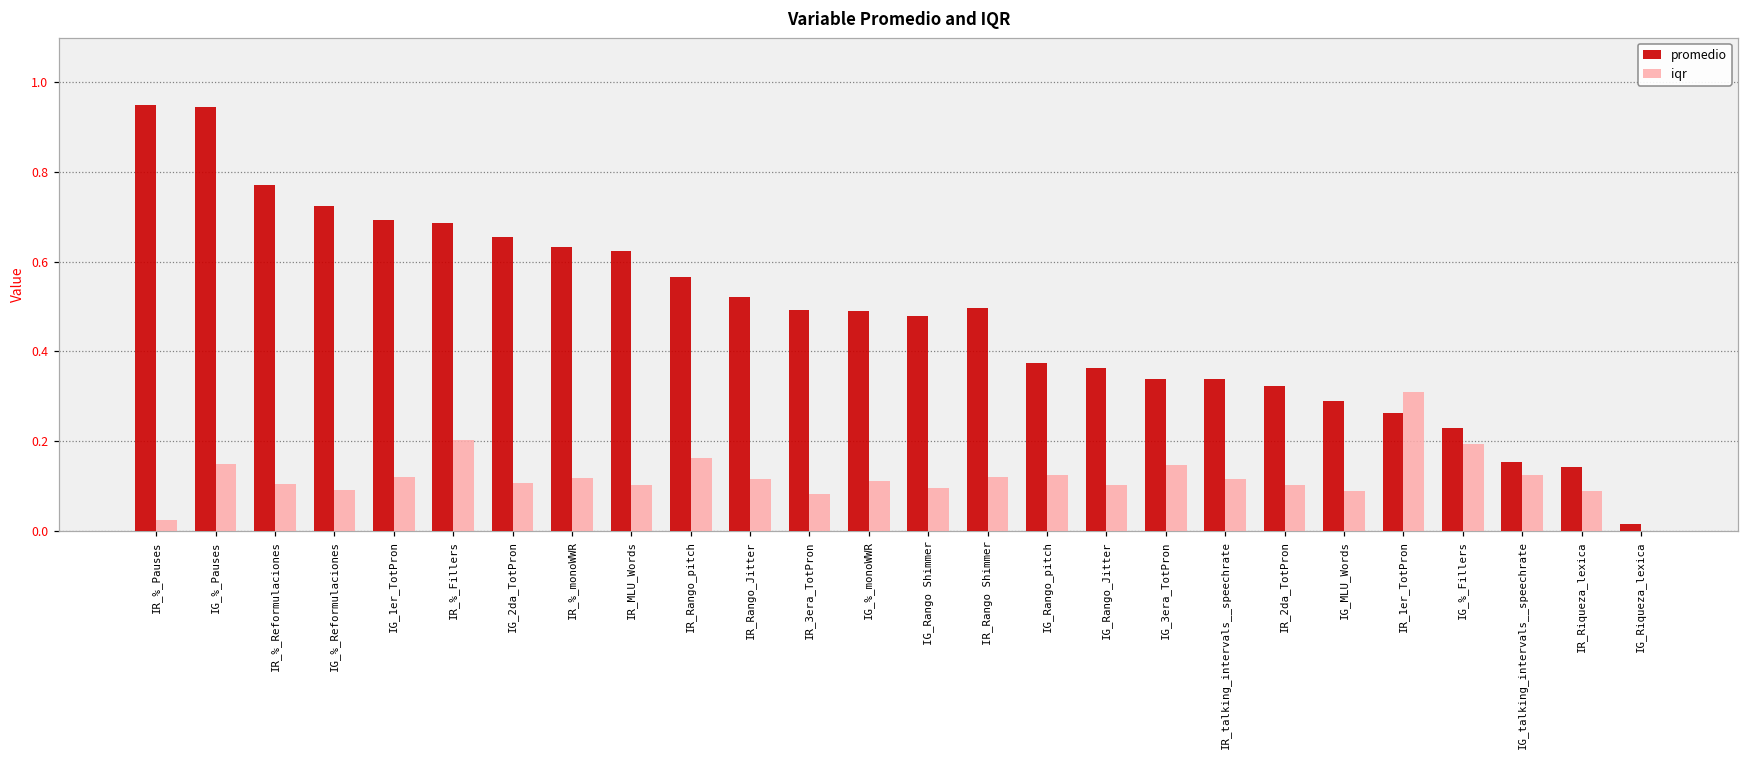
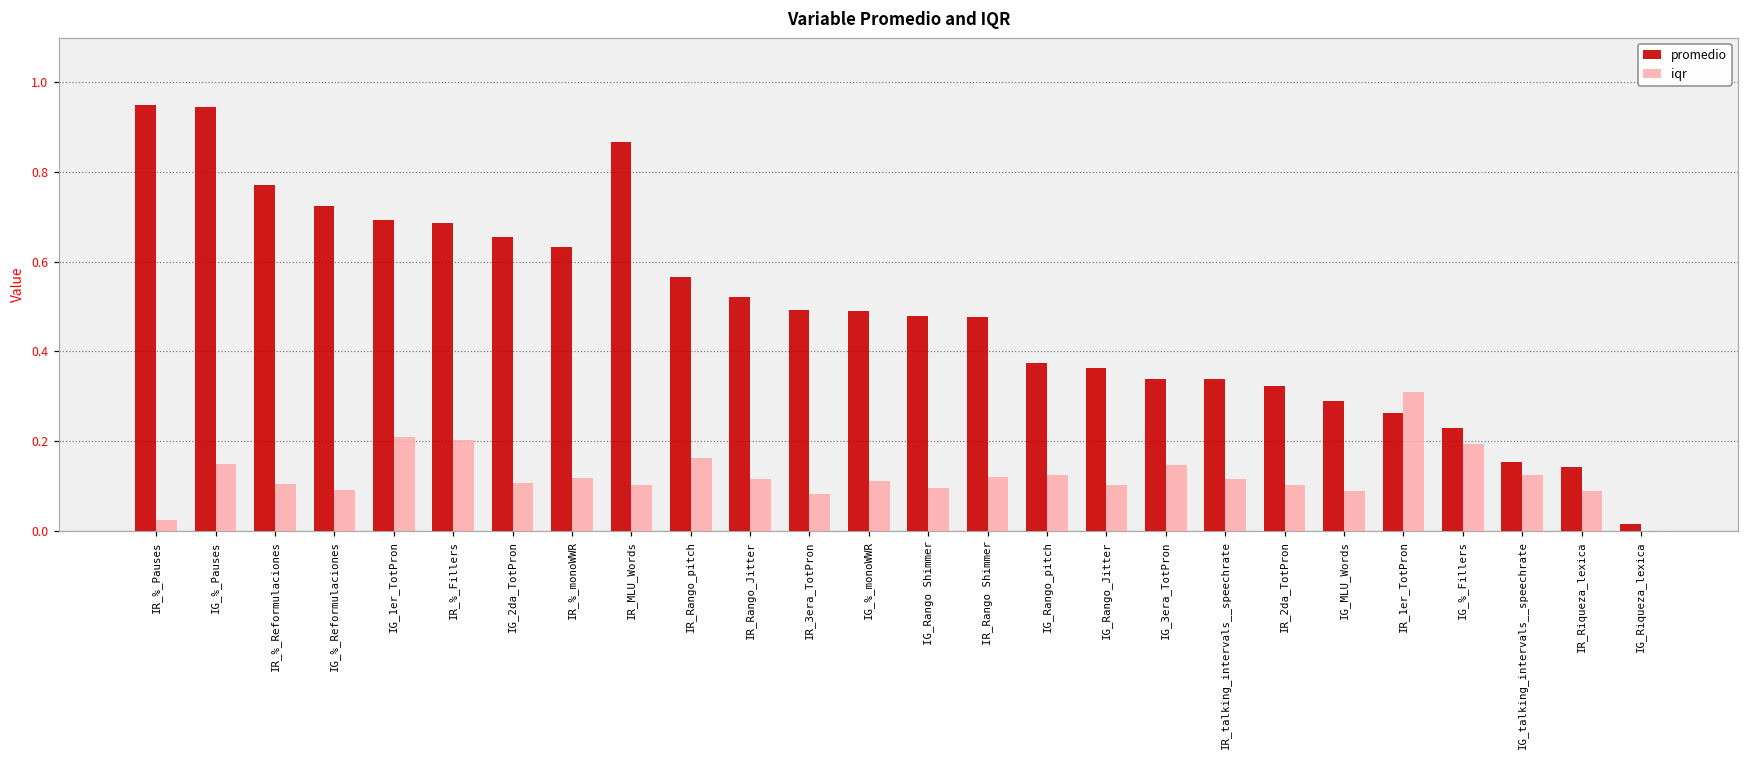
  {
    "promedio": {
      "IR_%_Pauses": 0.95,
      "IG_%_Pauses": 0.95,
      "IR_%_Reformulaciones": 0.77,
      "IG_%_Reformulaciones": 0.73,
      "IG_1er_TotPron": 0.69,
      "IR_%_Fillers": 0.69,
      "IG_2da_TotPron": 0.65,
      "IR_%_monoWWR": 0.63,
-     "IR_MLU_Words": 0.62,
+     "IR_MLU_Words": 0.87,
      "IR_Rango_pitch": 0.57,
      "IR_Rango_Jitter": 0.52,
      "IR_3era_TotPron": 0.49,
      "IG_%_monoWWR": 0.49,
      "IG_Rango Shimmer": 0.48,
-     "IR_Rango Shimmer": 0.50,
+     "IR_Rango Shimmer": 0.48,
      "IG_Rango_pitch": 0.37,
      "IG_Rango_Jitter": 0.36,
      "IG_3era_TotPron": 0.34,
      "IR_talking_intervals__speechrate": 0.34,
      "IR_2da_TotPron": 0.32,
      "IG_MLU_Words": 0.29,
      "IR_1er_TotPron": 0.26,
      "IG_%_Fillers": 0.23,
      "IG_talking_intervals__speechrate": 0.15,
      "IR_Riqueza_lexica": 0.14,
      "IG_Riqueza_lexica": 0.02
    },
    "iqr": {
      "IR_%_Pauses": 0.02,
      "IG_%_Pauses": 0.15,
      "IR_%_Reformulaciones": 0.10,
      "IG_%_Reformulaciones": 0.09,
-     "IG_1er_TotPron": 0.12,
+     "IG_1er_TotPron": 0.21,
      "IR_%_Fillers": 0.20,
      "IG_2da_TotPron": 0.11,
      "IR_%_monoWWR": 0.12,
      "IR_MLU_Words": 0.10,
      "IR_Rango_pitch": 0.16,
      "IR_Rango_Jitter": 0.11,
      "IR_3era_TotPron": 0.08,
      "IG_%_monoWWR": 0.11,
      "IG_Rango Shimmer": 0.09,
      "IR_Rango Shimmer": 0.12,
      "IG_Rango_pitch": 0.12,
      "IG_Rango_Jitter": 0.10,
      "IG_3era_TotPron": 0.15,
      "IR_talking_intervals__speechrate": 0.11,
      "IR_2da_TotPron": 0.10,
      "IG_MLU_Words": 0.09,
      "IR_1er_TotPron": 0.31,
      "IG_%_Fillers": 0.19,
      "IG_talking_intervals__speechrate": 0.12,
      "IR_Riqueza_lexica": 0.09,
      "IG_Riqueza_lexica": 0.00
    }
  }
